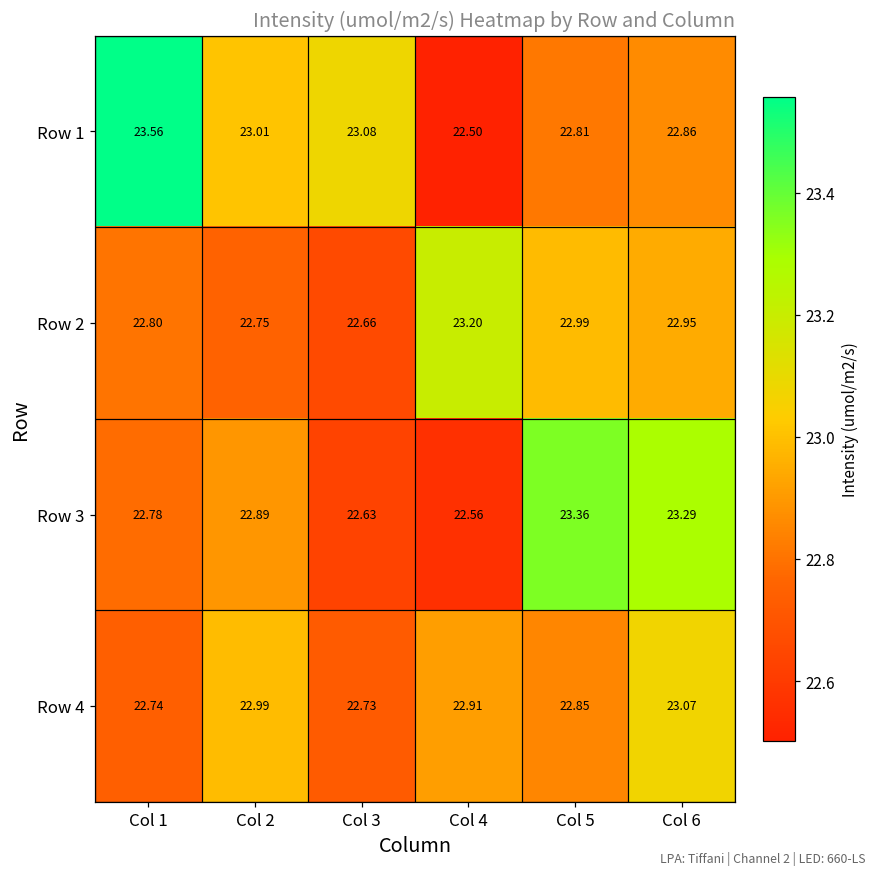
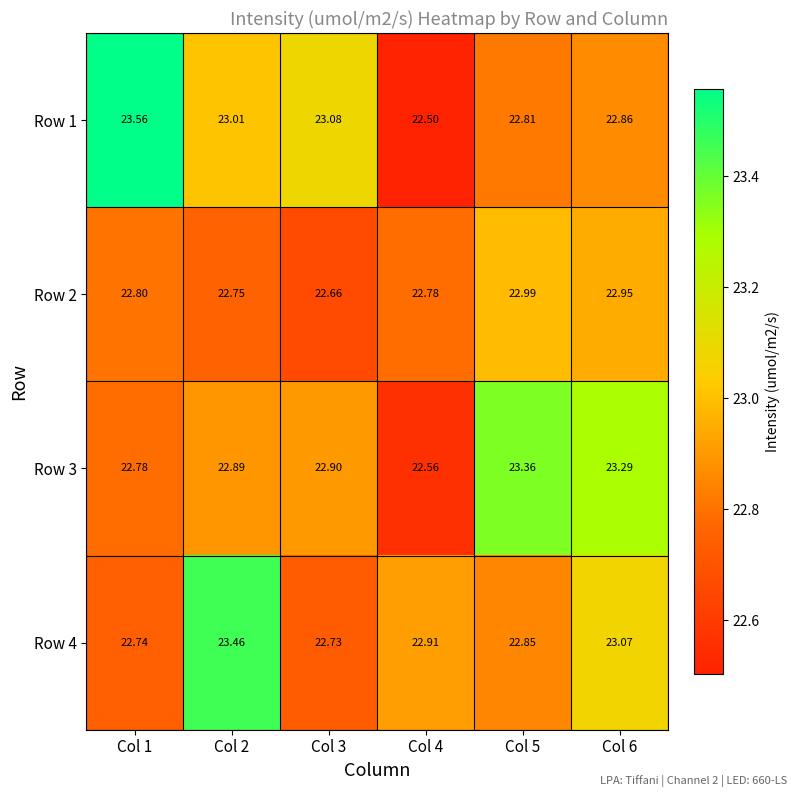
  {
    "Row 1": {
      "Col 1": 23.56,
      "Col 2": 23.01,
      "Col 3": 23.08,
      "Col 4": 22.50,
      "Col 5": 22.81,
      "Col 6": 22.86
    },
    "Row 2": {
      "Col 1": 22.80,
      "Col 2": 22.75,
      "Col 3": 22.66,
-     "Col 4": 23.20,
+     "Col 4": 22.78,
      "Col 5": 22.99,
      "Col 6": 22.95
    },
    "Row 3": {
      "Col 1": 22.78,
      "Col 2": 22.89,
-     "Col 3": 22.63,
+     "Col 3": 22.90,
      "Col 4": 22.56,
      "Col 5": 23.36,
      "Col 6": 23.29
    },
    "Row 4": {
      "Col 1": 22.74,
-     "Col 2": 22.99,
+     "Col 2": 23.46,
      "Col 3": 22.73,
      "Col 4": 22.91,
      "Col 5": 22.85,
      "Col 6": 23.07
    }
  }
